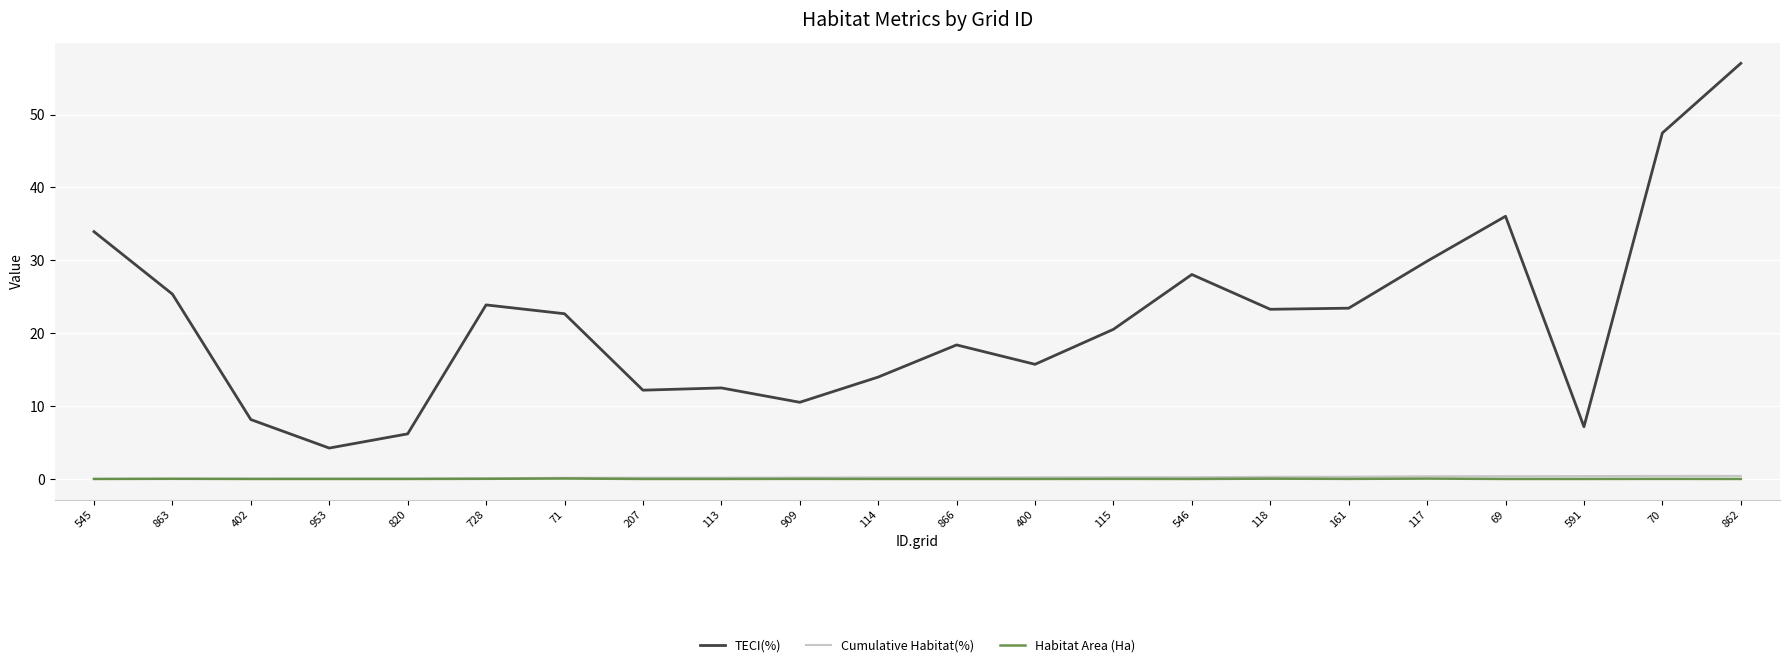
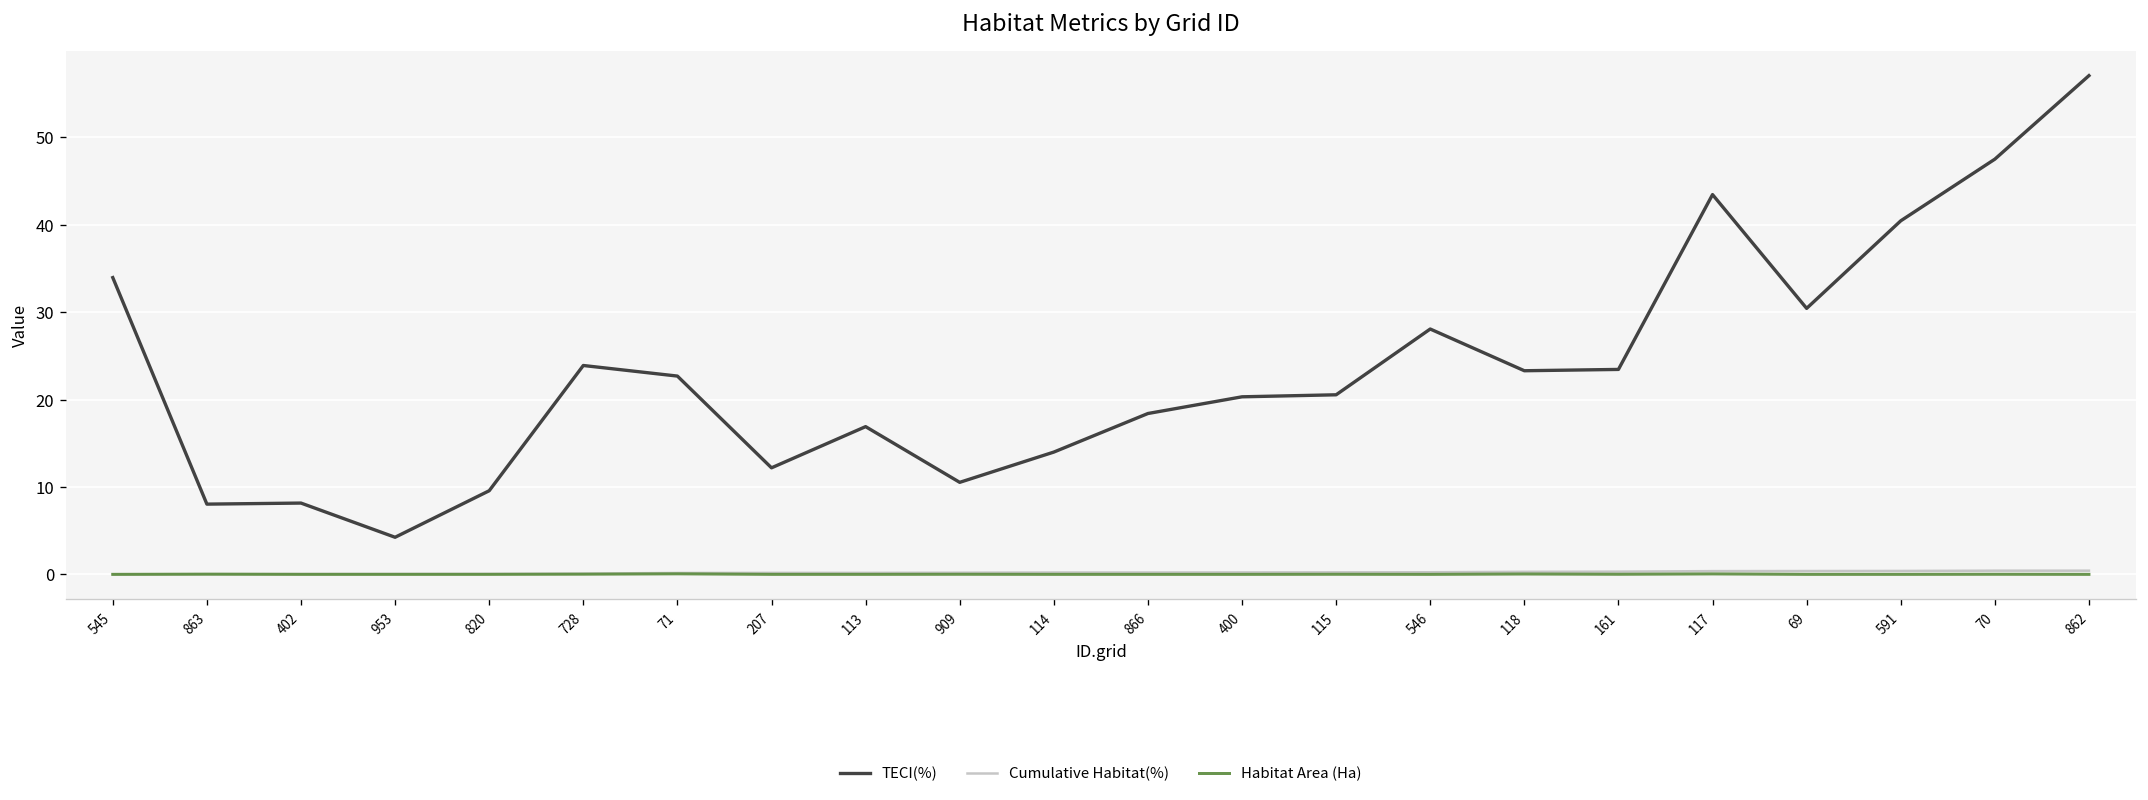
  {
    "TECI(%)": {
      "545": 34,
-     "863": 25,
+     "863": 8,
      "402": 8,
      "953": 4,
-     "820": 6,
+     "820": 10,
      "728": 24,
      "71": 23,
      "207": 12,
-     "113": 13,
+     "113": 17,
      "909": 11,
      "114": 14,
      "866": 18,
-     "400": 16,
+     "400": 20,
      "115": 21,
      "546": 28,
      "118": 23,
      "161": 23,
-     "117": 30,
-     "69": 36,
-     "591": 7,
+     "117": 43,
+     "69": 30,
+     "591": 40,
      "70": 47,
      "862": 57
    },
    "Cumulative Habitat(%)": {
      "69": 0,
      "591": 0,
      "70": 0,
      "862": 0
    },
    "Habitat Area (Ha)": {
      "69": 0,
      "591": 0,
      "70": 0,
      "862": 0
    }
  }
